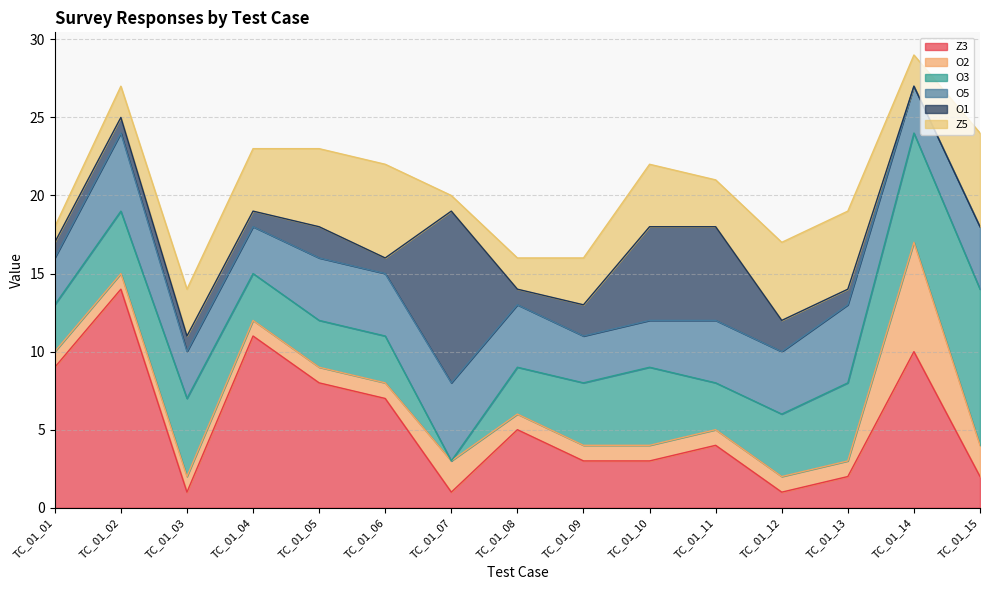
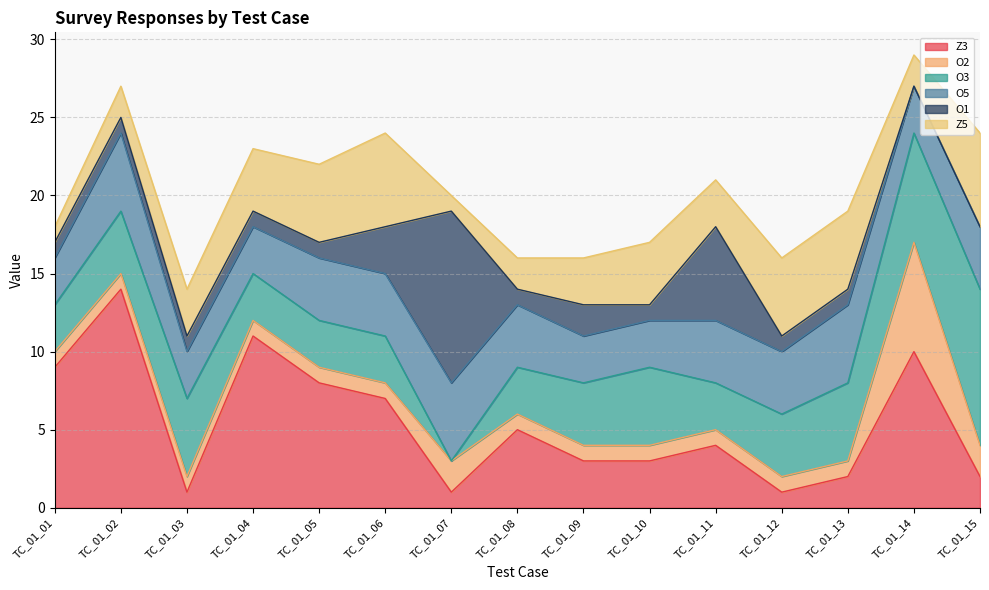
  {
    "Z3": {
      "TC_01_01": 9,
      "TC_01_02": 14,
      "TC_01_03": 1,
      "TC_01_04": 11,
      "TC_01_05": 8,
      "TC_01_06": 7,
      "TC_01_07": 1,
      "TC_01_08": 5,
      "TC_01_09": 3,
      "TC_01_10": 3,
      "TC_01_11": 4,
      "TC_01_12": 1,
      "TC_01_13": 2,
      "TC_01_14": 10,
      "TC_01_15": 2
    },
    "O1": {
      "TC_01_01": 1,
      "TC_01_02": 1,
      "TC_01_03": 1,
      "TC_01_04": 1,
-     "TC_01_05": 2,
-     "TC_01_06": 1,
+     "TC_01_05": 1,
+     "TC_01_06": 3,
      "TC_01_07": 11,
      "TC_01_08": 1,
      "TC_01_09": 2,
-     "TC_01_10": 6,
+     "TC_01_10": 1,
      "TC_01_11": 6,
-     "TC_01_12": 2,
+     "TC_01_12": 1,
      "TC_01_13": 1
    }
  }
